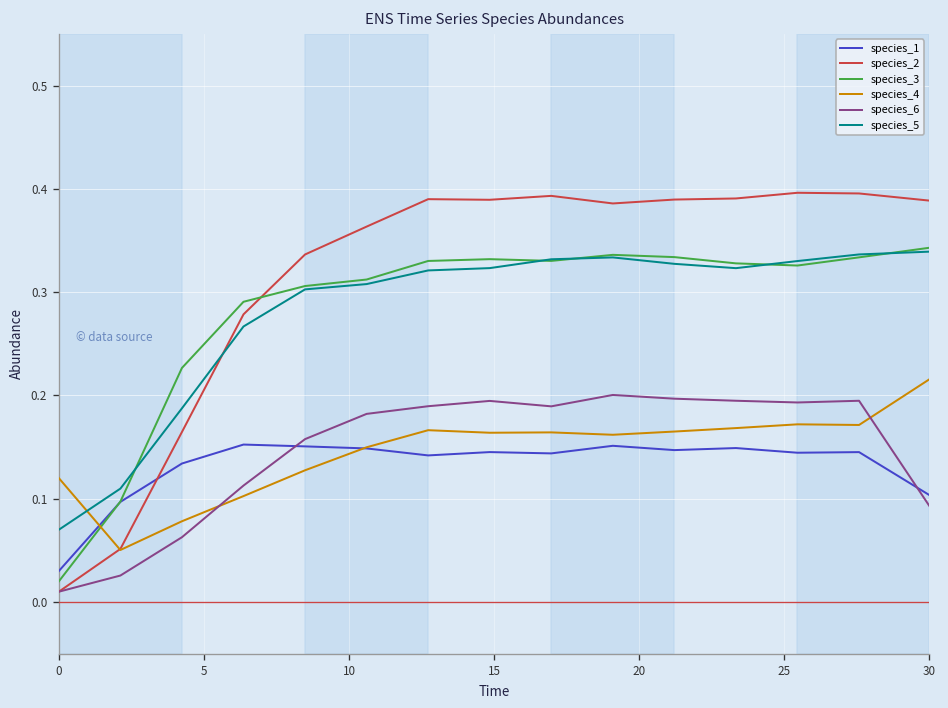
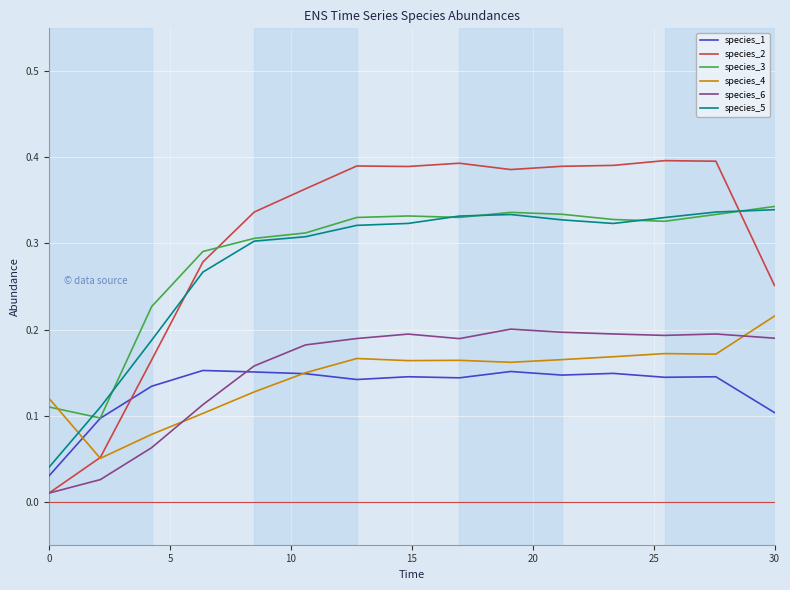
  {
    "species_1": {
      "0": 0.03,
      "30": 0.10
    },
    "species_2": {
-     "30": 0.39
+     "30": 0.25
    },
    "species_3": {
-     "0": 0.02,
+     "0": 0.11,
      "30": 0.34
    },
    "species_4": {
      "0": 0.12,
      "30": 0.22
    },
    "species_6": {
-     "30": 0.09
+     "30": 0.19
    },
    "species_5": {
-     "0": 0.07,
+     "0": 0.04,
      "30": 0.34
    }
  }
